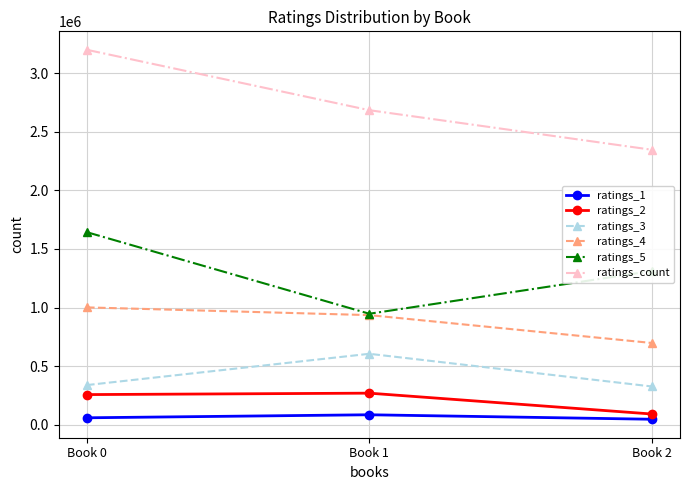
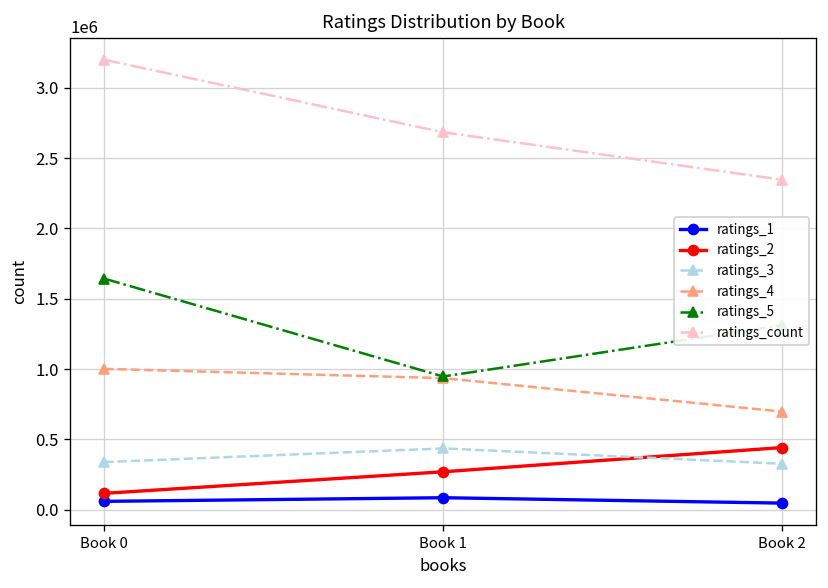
  {
    "ratings_1": {
      "Book 0": 60000,
      "Book 1": 90000,
      "Book 2": 50000
    },
    "ratings_2": {
-     "Book 0": 260000,
+     "Book 0": 120000,
      "Book 1": 270000,
-     "Book 2": 90000
+     "Book 2": 440000
    },
    "ratings_3": {
      "Book 0": 340000,
-     "Book 1": 610000,
+     "Book 1": 440000,
      "Book 2": 330000
    },
    "ratings_4": {
      "Book 0": 1000000,
      "Book 2": 700000
    },
    "ratings_5": {
      "Book 0": 1640000
    },
    "ratings_count": {
      "Book 0": 3200000,
      "Book 1": 2680000,
      "Book 2": 2350000
    }
  }
